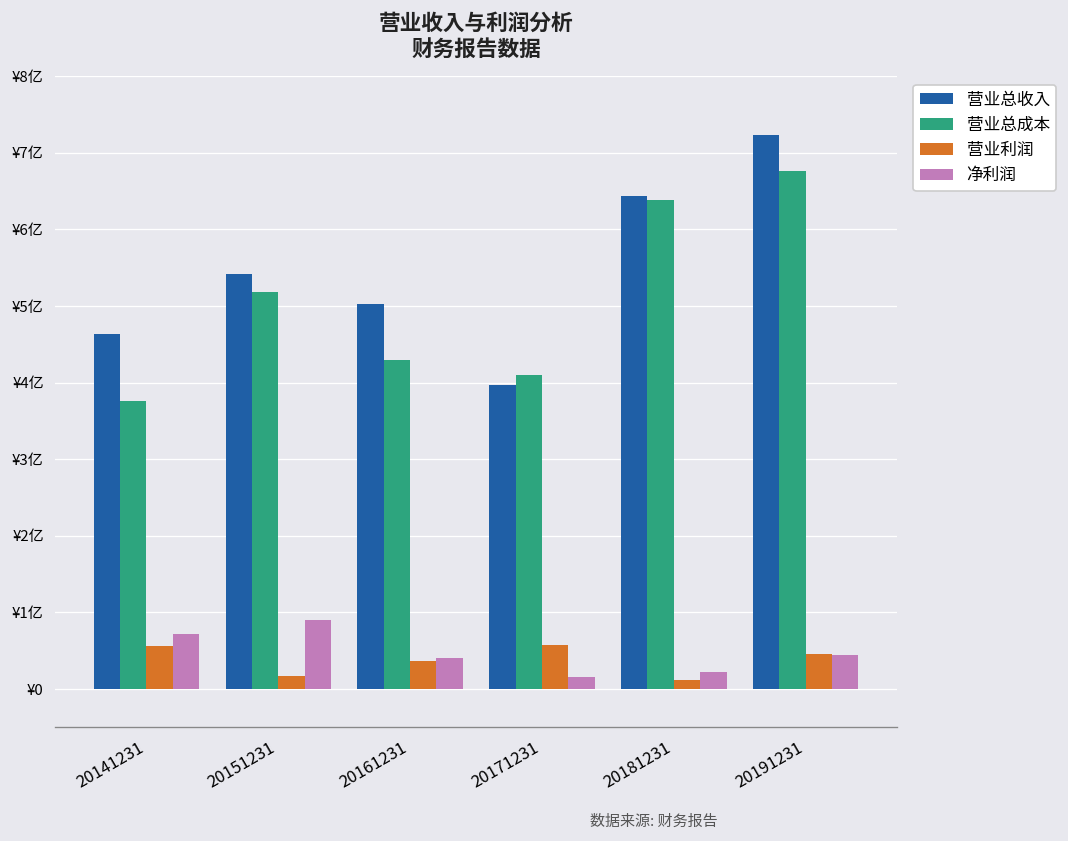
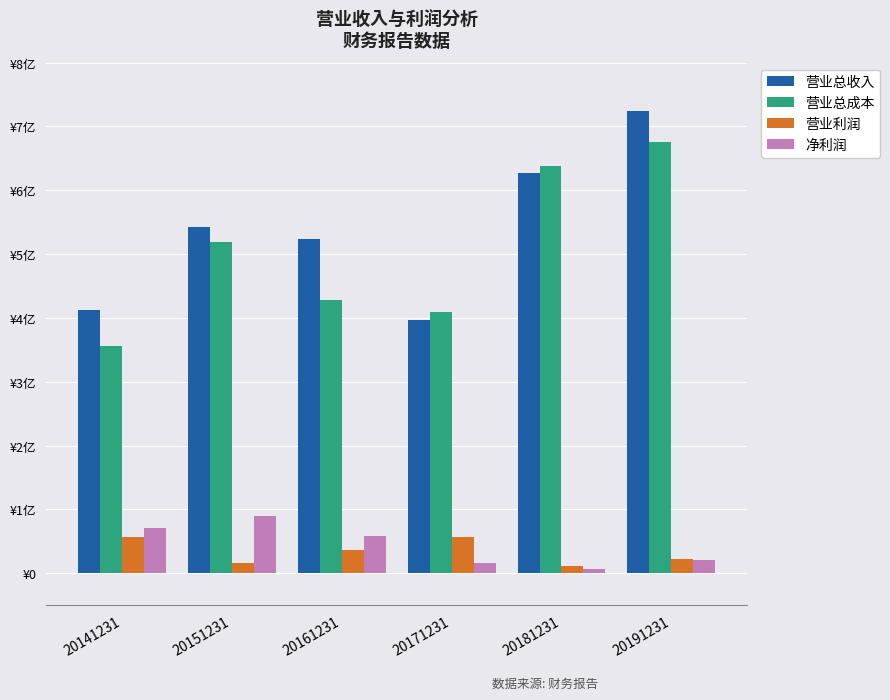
  {
    "营业总收入": {
-     "20141231": "¥4.6亿",
+     "20141231": "¥4.1亿",
      "20151231": "¥5.4亿",
-     "20161231": "¥5.0亿",
+     "20161231": "¥5.2亿",
      "20171231": "¥4.0亿",
-     "20181231": "¥6.4亿",
+     "20181231": "¥6.3亿",
      "20191231": "¥7.2亿"
    },
    "营业总成本": {
-     "20141231": "¥3.8亿",
+     "20141231": "¥3.6亿",
      "20151231": "¥5.2亿",
      "20161231": "¥4.3亿",
      "20171231": "¥4.1亿",
      "20181231": "¥6.4亿",
      "20191231": "¥6.8亿"
    },
    "营业利润": {
      "20141231": "¥0.6亿",
      "20151231": "¥0.2亿",
      "20161231": "¥0.4亿",
      "20171231": "¥0.6亿",
      "20181231": "¥0.1亿",
-     "20191231": "¥0.5亿"
+     "20191231": "¥0.2亿"
    },
    "净利润": {
      "20141231": "¥0.7亿",
      "20151231": "¥0.9亿",
-     "20161231": "¥0.4亿",
+     "20161231": "¥0.6亿",
      "20171231": "¥0.2亿",
-     "20181231": "¥0.2亿",
-     "20191231": "¥0.4亿"
+     "20181231": "¥0.1亿",
+     "20191231": "¥0.2亿"
    }
  }
